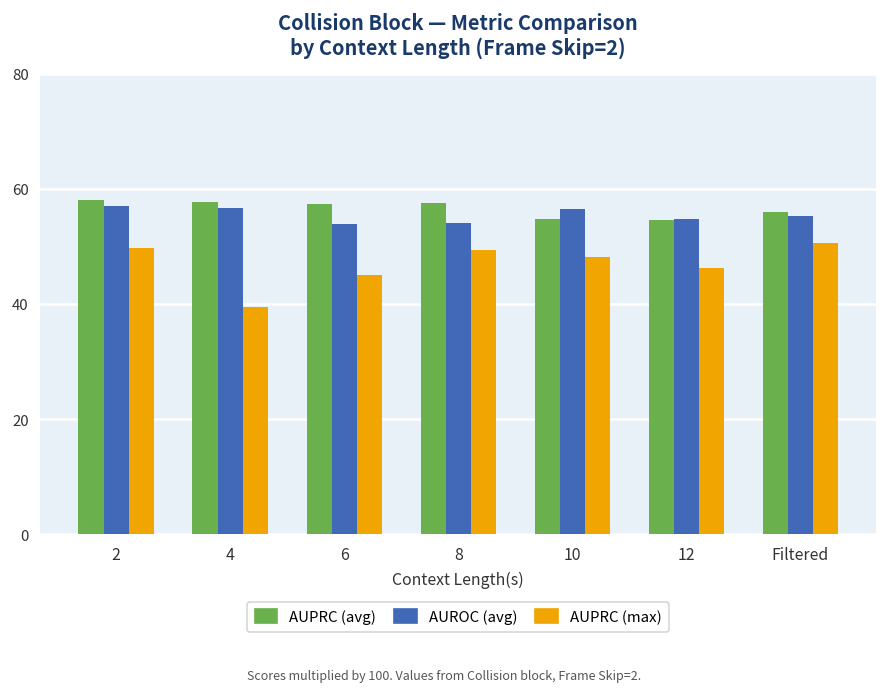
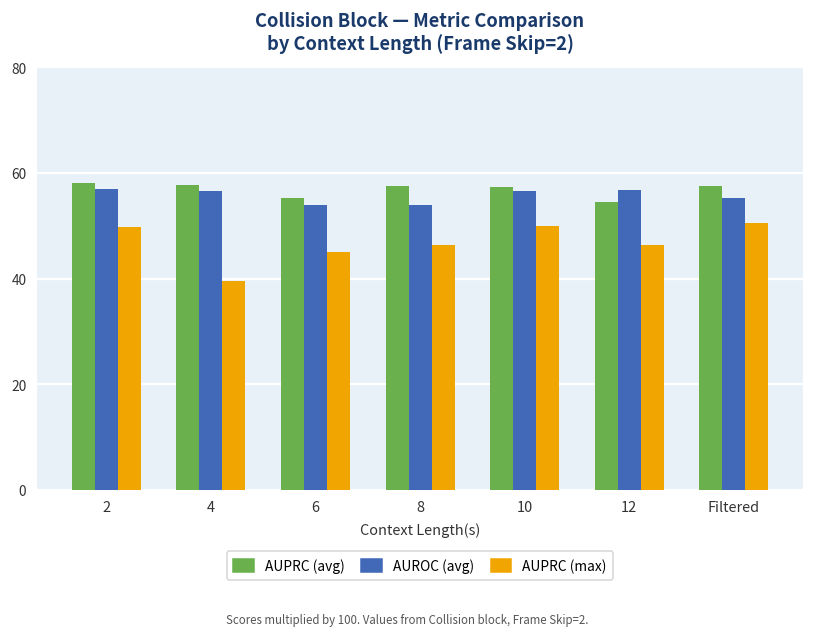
  {
    "AUPRC (avg)": {
      "2": 58,
      "4": 58,
-     "6": 57,
+     "6": 55,
      "8": 57,
-     "10": 55,
+     "10": 57,
      "12": 55,
-     "Filtered": 56
+     "Filtered": 58
    },
    "AUROC (avg)": {
      "2": 57,
      "4": 57,
      "6": 54,
      "8": 54,
      "10": 57,
-     "12": 55,
+     "12": 57,
      "Filtered": 55
    },
    "AUPRC (max)": {
      "2": 50,
      "4": 40,
      "6": 45,
-     "8": 49,
-     "10": 48,
+     "8": 46,
+     "10": 50,
      "12": 46,
      "Filtered": 51
    }
  }
